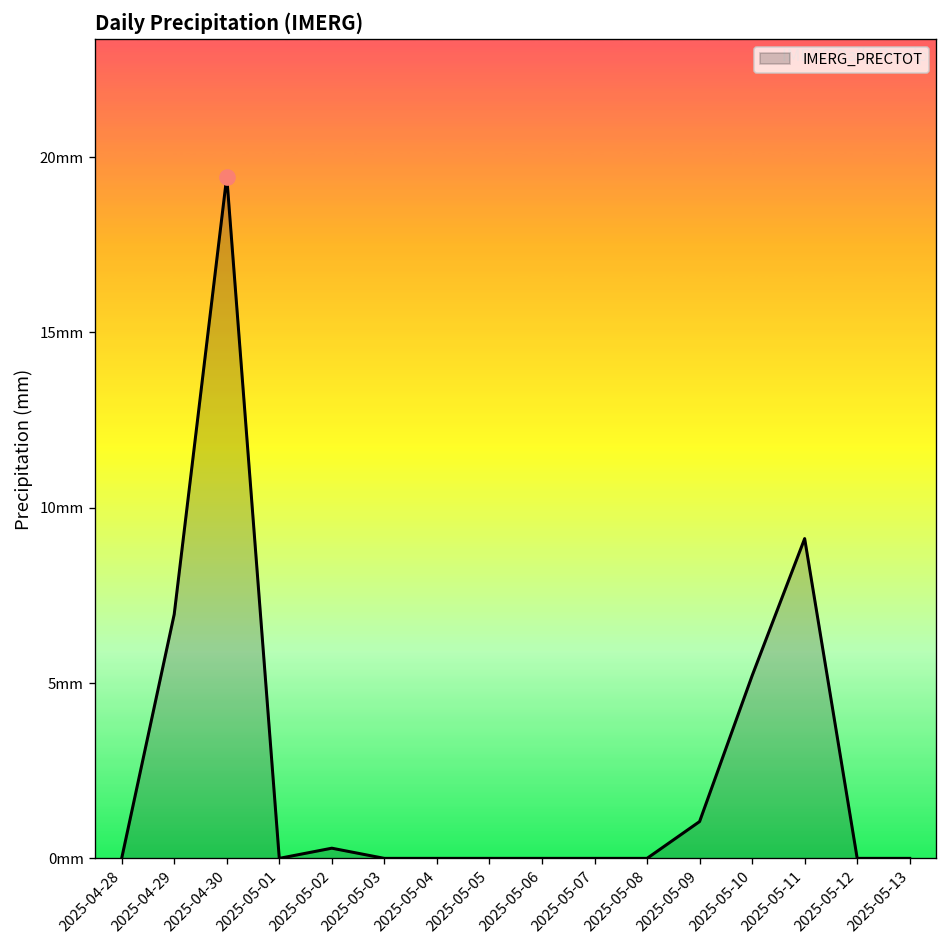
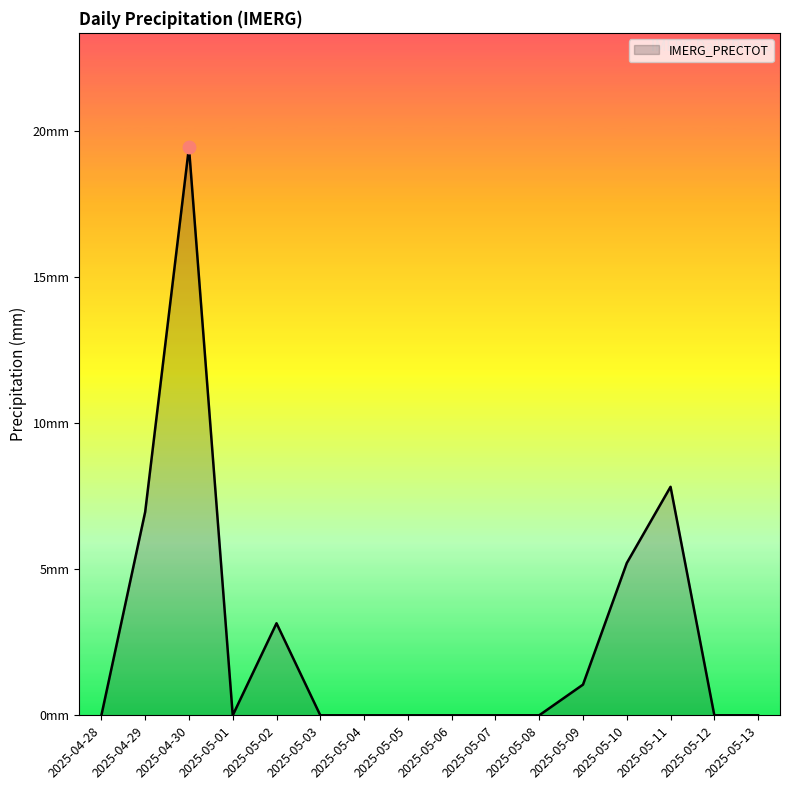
  {
    "IMERG_PRECTOT": {
      "2025-04-28": "0.0mm",
      "2025-04-29": "7.0mm",
      "2025-05-01": "0.0mm",
-     "2025-05-02": "0.3mm",
+     "2025-05-02": "3.2mm",
      "2025-05-03": "0.0mm",
      "2025-05-04": "0.0mm",
      "2025-05-05": "0.0mm",
      "2025-05-06": "0.0mm",
      "2025-05-07": "0.0mm",
      "2025-05-08": "0.0mm",
      "2025-05-09": "1.1mm",
      "2025-05-10": "5.2mm",
-     "2025-05-11": "9.1mm",
+     "2025-05-11": "7.8mm",
      "2025-05-12": "0.0mm",
      "2025-05-13": "0.0mm"
    }
  }
